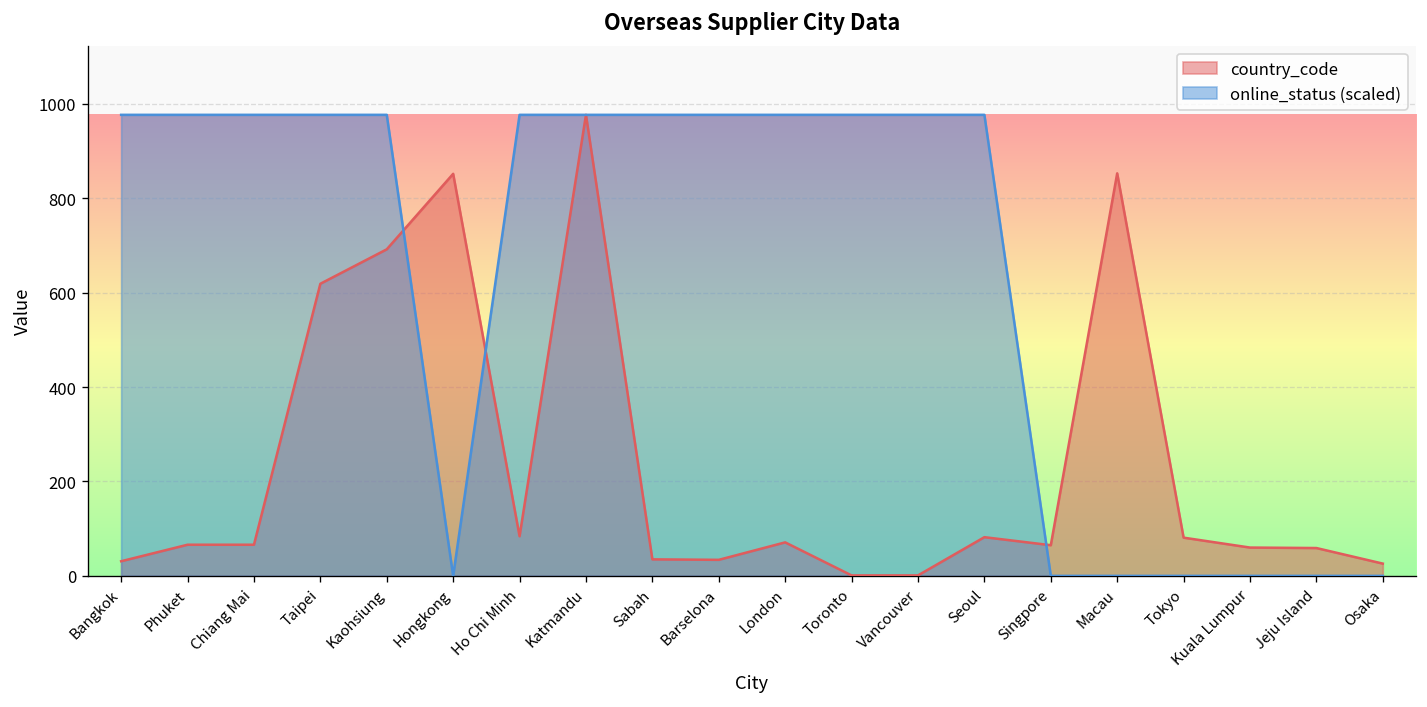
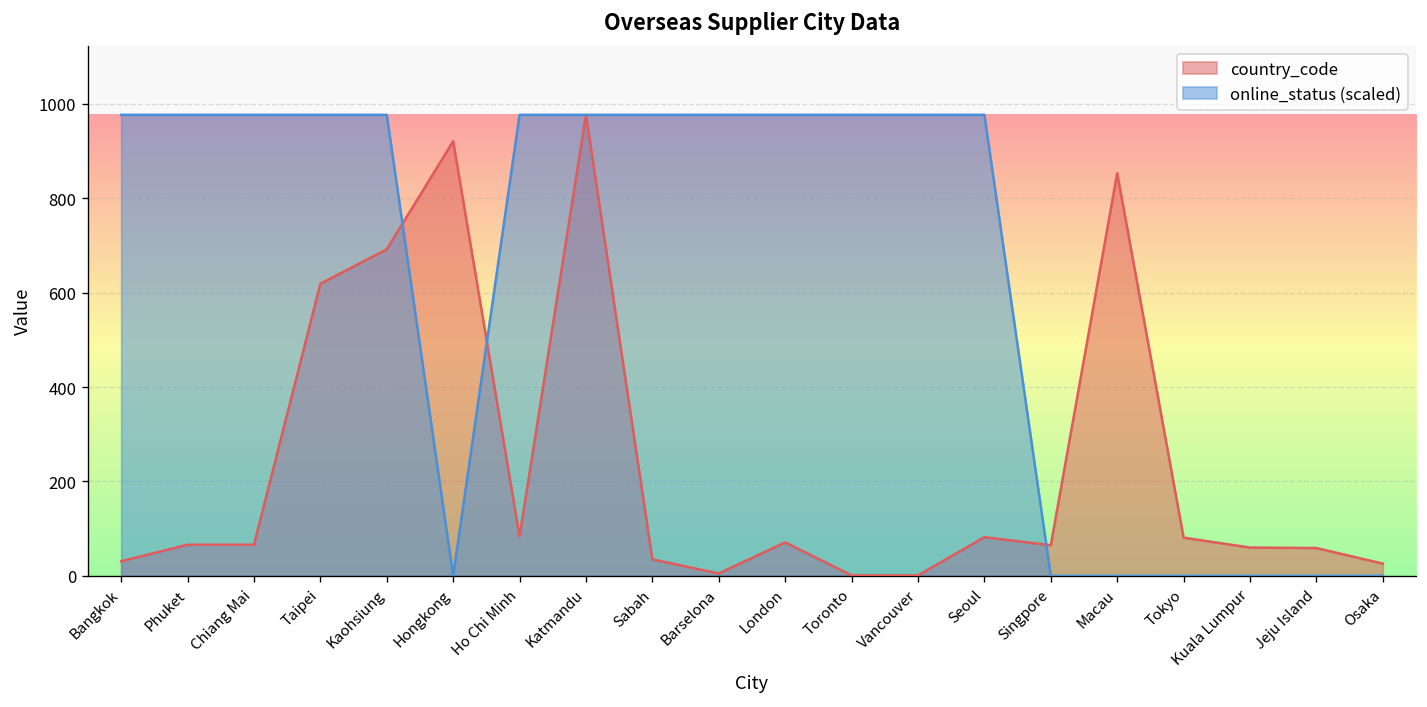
  {
    "country_code": {
      "Bangkok": 30,
      "Phuket": 70,
      "Chiang Mai": 70,
      "Taipei": 620,
      "Kaohsiung": 690,
-     "Hongkong": 850,
+     "Hongkong": 920,
      "Ho Chi Minh": 80,
      "Sabah": 40,
-     "Barselona": 30,
+     "Barselona": 10,
      "London": 70,
      "Toronto": 0,
      "Vancouver": 0,
      "Seoul": 80,
      "Singpore": 70,
      "Macau": 850,
      "Tokyo": 80,
      "Kuala Lumpur": 60,
      "Jeju Island": 60,
      "Osaka": 30
    },
    "online_status (scaled)": {
      "Bangkok": 980,
      "Phuket": 980,
      "Chiang Mai": 980,
      "Taipei": 980,
      "Kaohsiung": 980,
      "Hongkong": 0,
      "Ho Chi Minh": 980,
      "Sabah": 980,
      "Barselona": 980,
      "London": 980,
      "Toronto": 980,
      "Vancouver": 980,
      "Seoul": 980,
      "Singpore": 0,
      "Macau": 0,
      "Tokyo": 0,
      "Kuala Lumpur": 0,
      "Jeju Island": 0,
      "Osaka": 0
    }
  }
